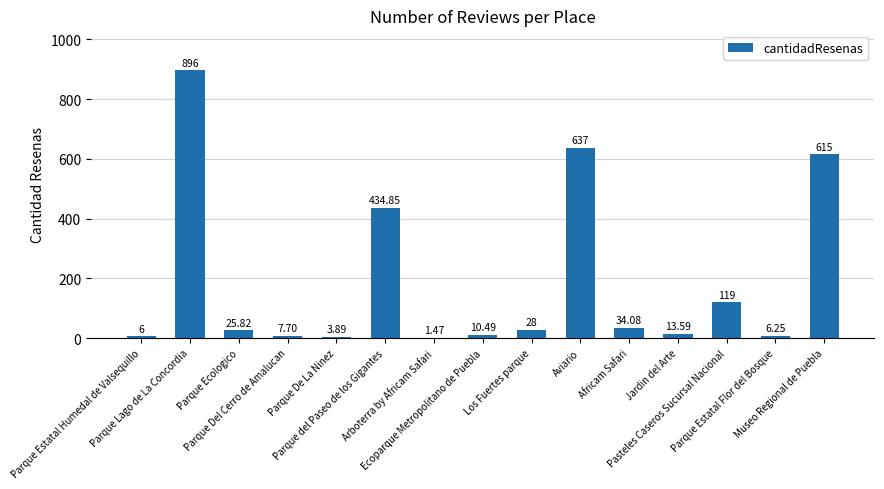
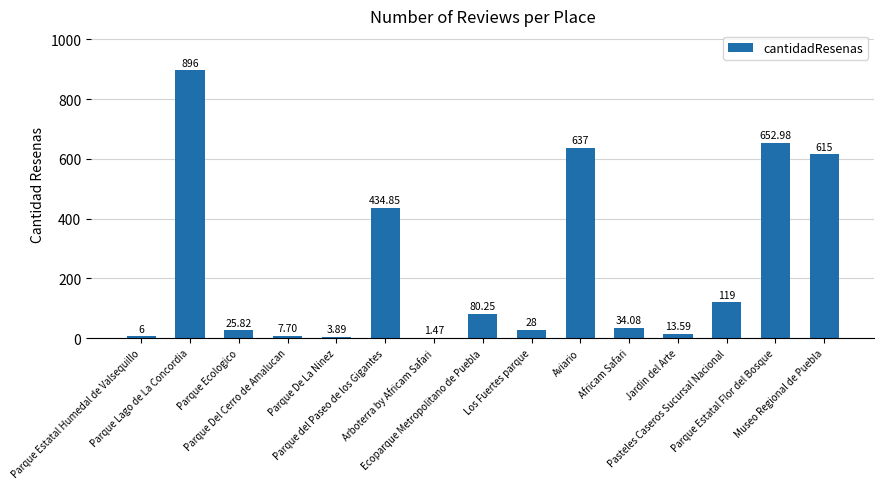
  {
    "Parque Estatal Humedal de Valsequillo": 6,
    "Parque Lago de La Concordia": 896,
    "Parque Ecologico": 25.82,
    "Parque Del Cerro de Amalucan": 7.70,
    "Parque De La Ninez": 3.89,
    "Parque del Paseo de los Gigantes": 434.85,
    "Arboterra by Africam Safari": 1.47,
-   "Ecoparque Metropolitano de Puebla": 10.49,
+   "Ecoparque Metropolitano de Puebla": 80.25,
    "Los Fuertes parque": 28,
    "Aviario": 637,
    "Africam Safari": 34.08,
    "Jardin del Arte": 13.59,
    "Pasteles Caseros Sucursal Nacional": 119,
-   "Parque Estatal Flor del Bosque": 6.25,
+   "Parque Estatal Flor del Bosque": 652.98,
    "Museo Regional de Puebla": 615
  }
